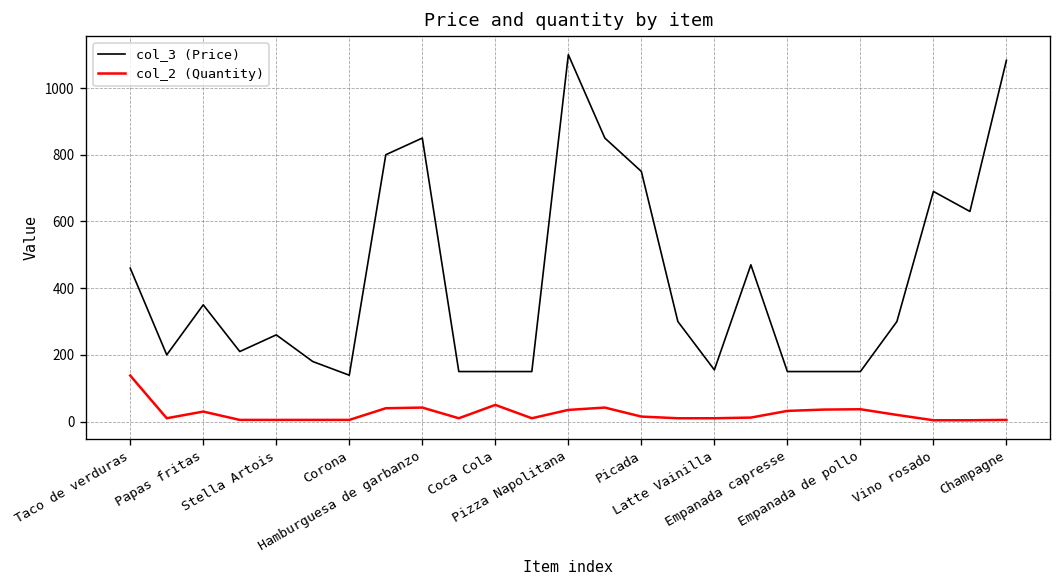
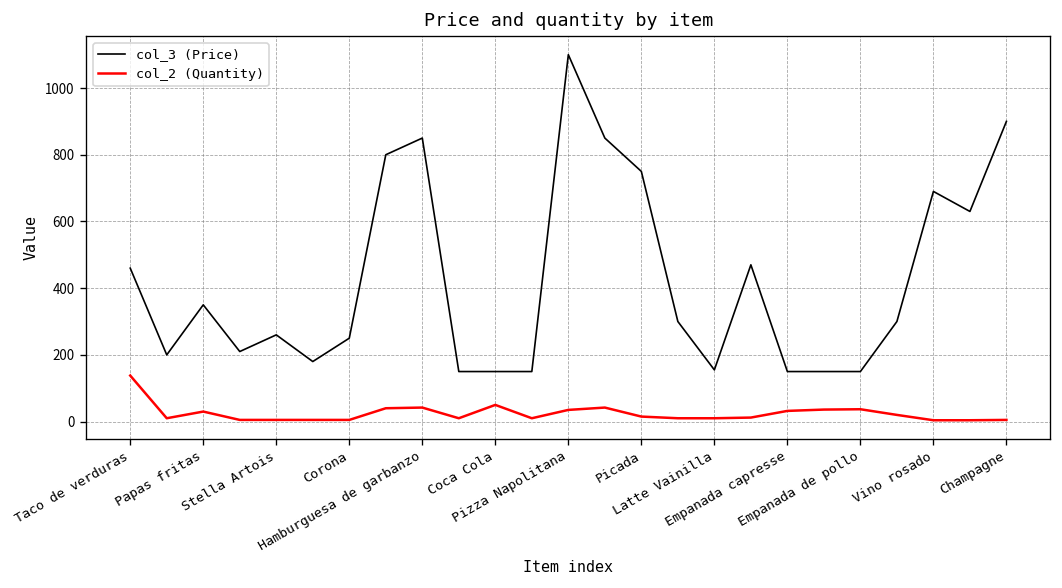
  {
    "col_3 (Price)": {
      "Taco de verduras": 460,
      "Papas fritas": 350,
      "Stella Artois": 260,
-     "Corona": 140,
+     "Corona": 250,
      "Hamburguesa de garbanzo": 850,
      "Coca Cola": 150,
      "Pizza Napolitana": 1100,
      "Picada": 750,
      "Latte Vainilla": 160,
      "Empanada capresse": 150,
      "Empanada de pollo": 150,
      "Vino rosado": 690,
-     "Champagne": 1080
+     "Champagne": 900
    },
    "col_2 (Quantity)": {
      "Taco de verduras": 140,
      "Papas fritas": 30,
      "Stella Artois": 10,
      "Corona": 10,
      "Hamburguesa de garbanzo": 40,
      "Coca Cola": 50,
      "Pizza Napolitana": 40,
      "Picada": 20,
      "Latte Vainilla": 10,
      "Empanada capresse": 30,
      "Empanada de pollo": 40,
      "Vino rosado": 0,
      "Champagne": 10
    }
  }
